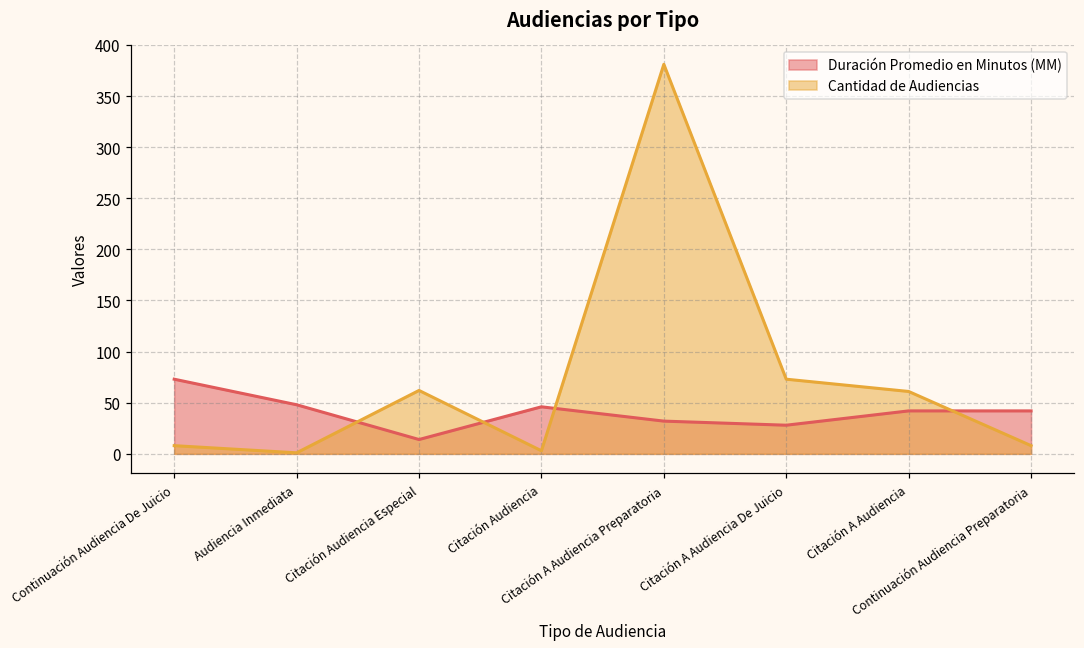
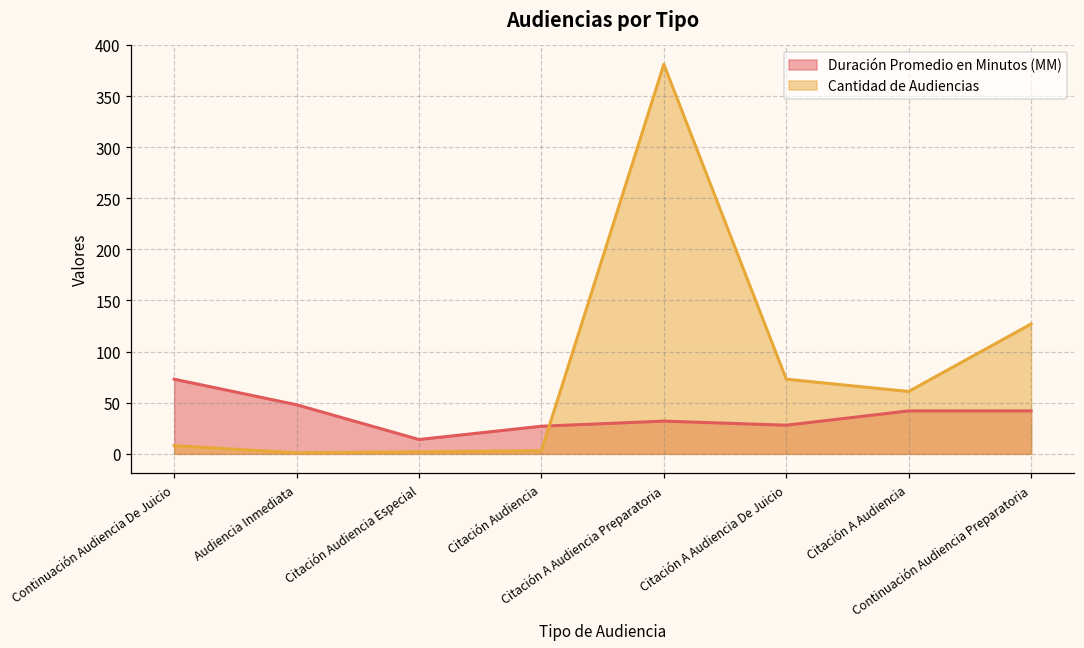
  {
    "Duración Promedio en Minutos (MM)": {
      "Continuación Audiencia De Juicio": 70,
      "Audiencia Inmediata": 50,
      "Citación Audiencia Especial": 10,
-     "Citación Audiencia": 50,
+     "Citación Audiencia": 30,
      "Citación A Audiencia Preparatoria": 30,
      "Citación A Audiencia De Juicio": 30,
      "Citación A Audiencia": 40,
      "Continuación Audiencia Preparatoria": 40
    },
    "Cantidad de Audiencias": {
      "Continuación Audiencia De Juicio": 10,
      "Audiencia Inmediata": 0,
-     "Citación Audiencia Especial": 60,
+     "Citación Audiencia Especial": 0,
      "Citación Audiencia": 0,
      "Citación A Audiencia Preparatoria": 380,
      "Citación A Audiencia De Juicio": 70,
      "Citación A Audiencia": 60,
-     "Continuación Audiencia Preparatoria": 10
+     "Continuación Audiencia Preparatoria": 130
    }
  }
